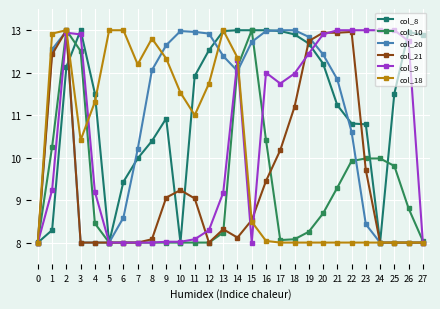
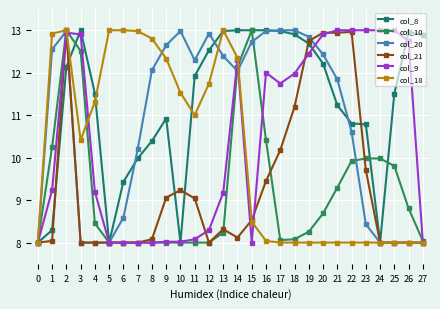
  {
    "col_20": {
      "1": 12.5,
      "6": 8.6,
      "7": 10.2,
      "8": 12.1,
      "9": 12.6,
      "10": 13.0,
-     "11": 13.0,
+     "11": 12.3,
      "12": 12.9,
      "13": 12.4,
      "14": 12.0,
      "15": 12.7,
      "18": 13.0,
      "19": 12.8,
      "20": 12.4,
      "21": 11.8,
      "22": 10.6,
      "23": 8.4
    },
    "col_21": {
-     "1": 12.4,
+     "1": 8.0,
      "8": 8.1,
      "9": 9.1,
      "10": 9.2,
      "11": 9.0,
      "13": 8.3,
      "14": 8.1,
      "16": 9.5,
      "17": 10.2,
      "18": 11.2,
      "21": 12.9,
      "23": 9.7
    },
    "col_9": {
      "1": 9.2,
      "3": 12.9,
      "4": 9.2,
      "11": 8.1,
      "12": 8.3,
      "13": 9.2,
      "15": 8.0,
      "16": 12.0,
      "17": 11.7,
      "18": 12.0,
      "19": 12.5,
      "21": 13.0,
      "23": 13.0
    },
    "col_18": {
      "1": 12.9,
      "3": 10.4,
      "4": 11.3,
      "5": 13.0,
      "6": 13.0,
-     "7": 12.2,
+     "7": 13.0,
      "8": 12.8,
      "9": 12.3,
      "10": 11.5,
      "11": 11.0,
      "12": 11.7,
      "16": 8.0,
      "18": 8.0,
      "19": 8.0,
      "20": 8.0,
      "21": 8.0,
      "22": 8.0,
      "23": 8.0
    }
  }
